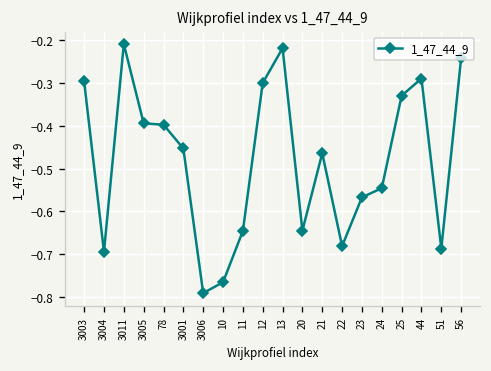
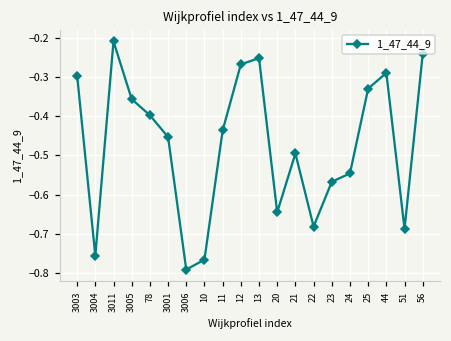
  {
    "3003": -0.30,
-   "3004": -0.69,
+   "3004": -0.76,
    "3011": -0.21,
-   "3005": -0.39,
+   "3005": -0.36,
    "78": -0.40,
    "3001": -0.45,
    "3006": -0.79,
    "10": -0.77,
-   "11": -0.65,
-   "12": -0.30,
-   "13": -0.22,
+   "11": -0.44,
+   "12": -0.27,
+   "13": -0.25,
    "20": -0.65,
-   "21": -0.46,
+   "21": -0.49,
    "22": -0.68,
    "23": -0.57,
    "24": -0.55,
    "25": -0.33,
    "44": -0.29,
    "51": -0.69
  }
